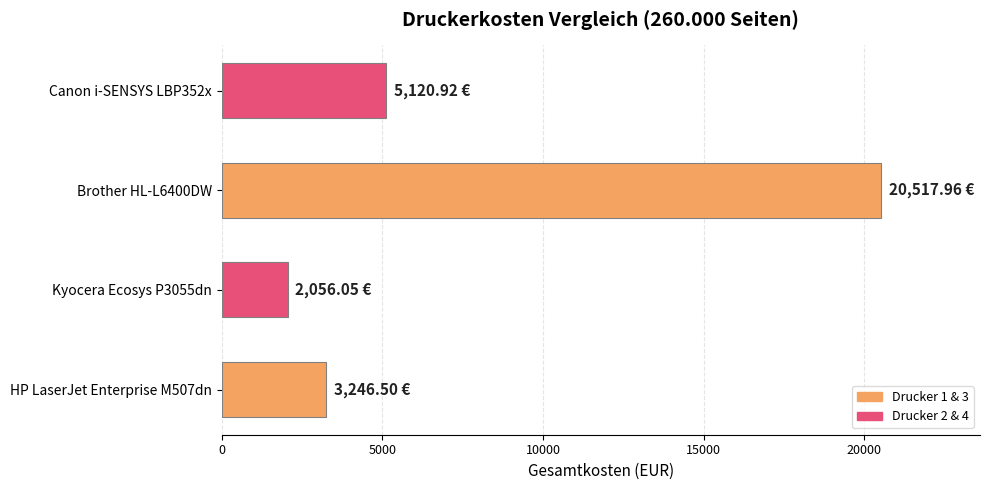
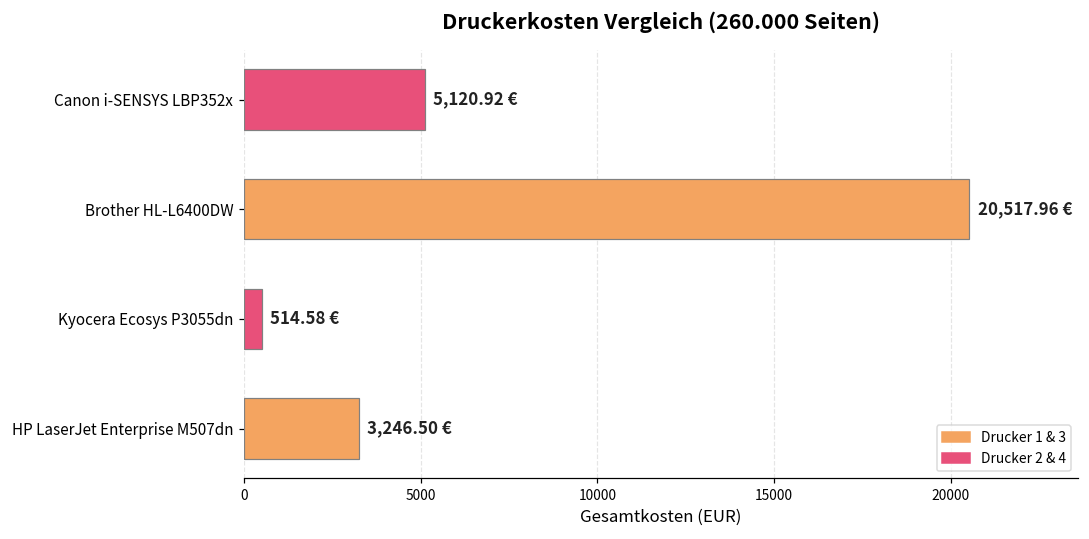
  {
    "Canon i-SENSYS LBP352x": "5,120.92",
    "Brother HL-L6400DW": "20,517.96",
-   "Kyocera Ecosys P3055dn": "2,056.05",
+   "Kyocera Ecosys P3055dn": "514.58",
    "HP LaserJet Enterprise M507dn": "3,246.50"
  }
